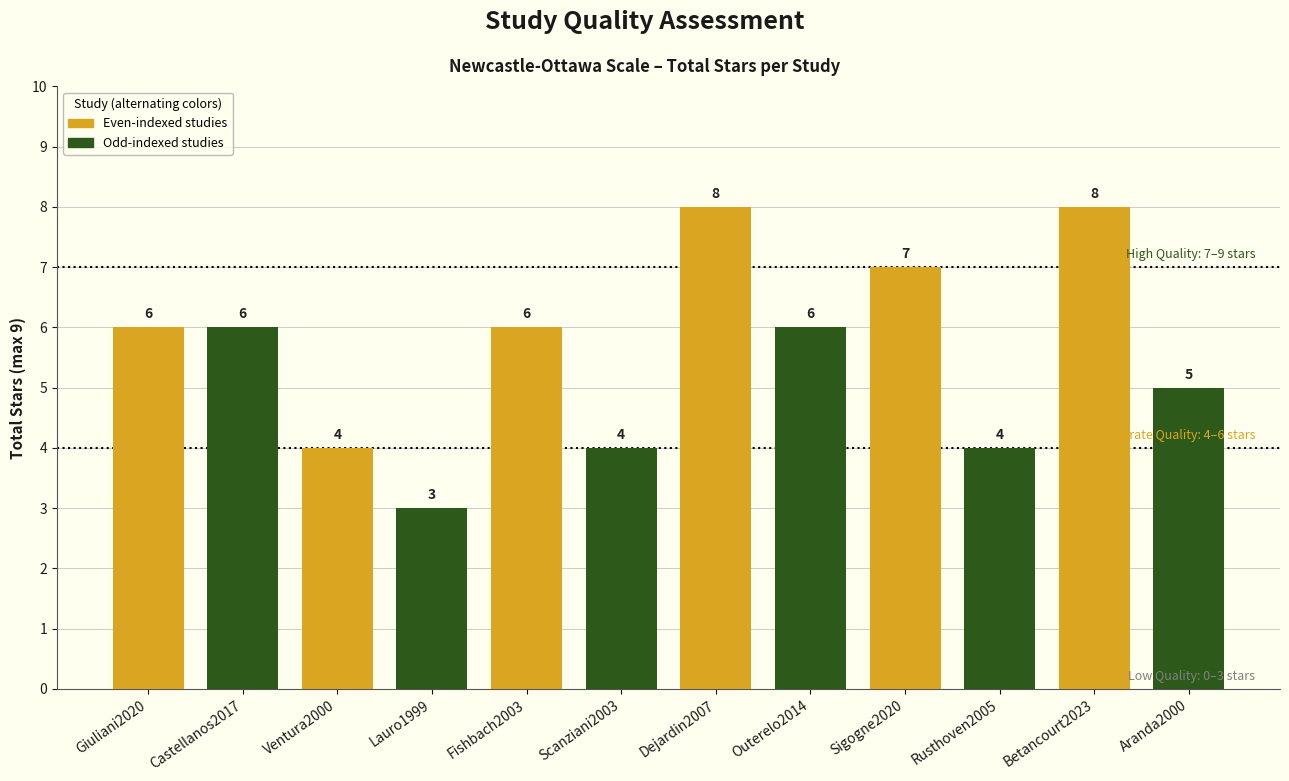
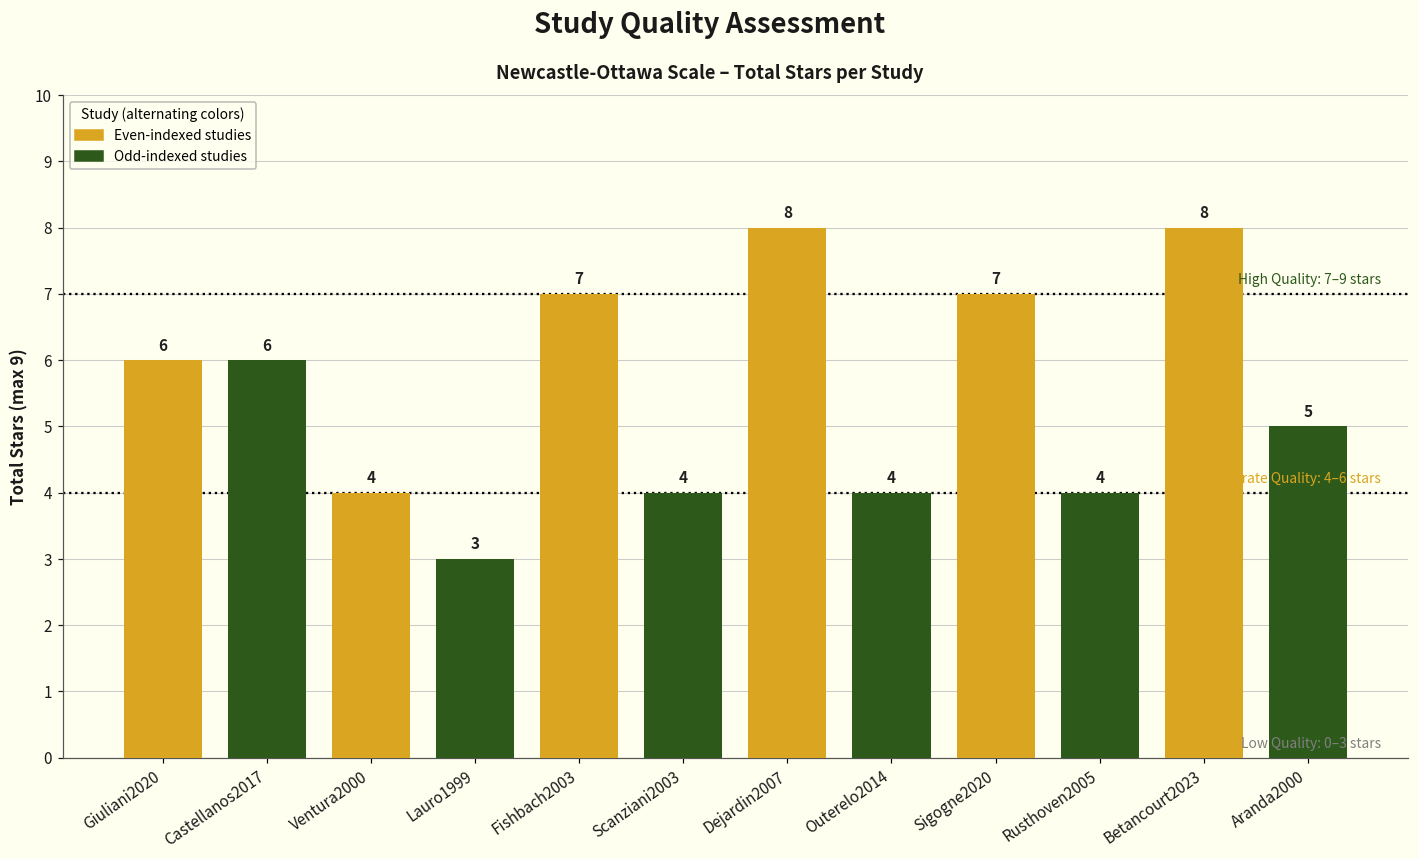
  {
    "Giuliani2020": 6,
    "Castellanos2017": 6,
    "Ventura2000": 4,
    "Lauro1999": 3,
-   "Fishbach2003": 6,
+   "Fishbach2003": 7,
    "Scanziani2003": 4,
    "Dejardin2007": 8,
-   "Outerelo2014": 6,
+   "Outerelo2014": 4,
    "Sigogne2020": 7,
    "Rusthoven2005": 4,
    "Betancourt2023": 8,
    "Aranda2000": 5
  }
